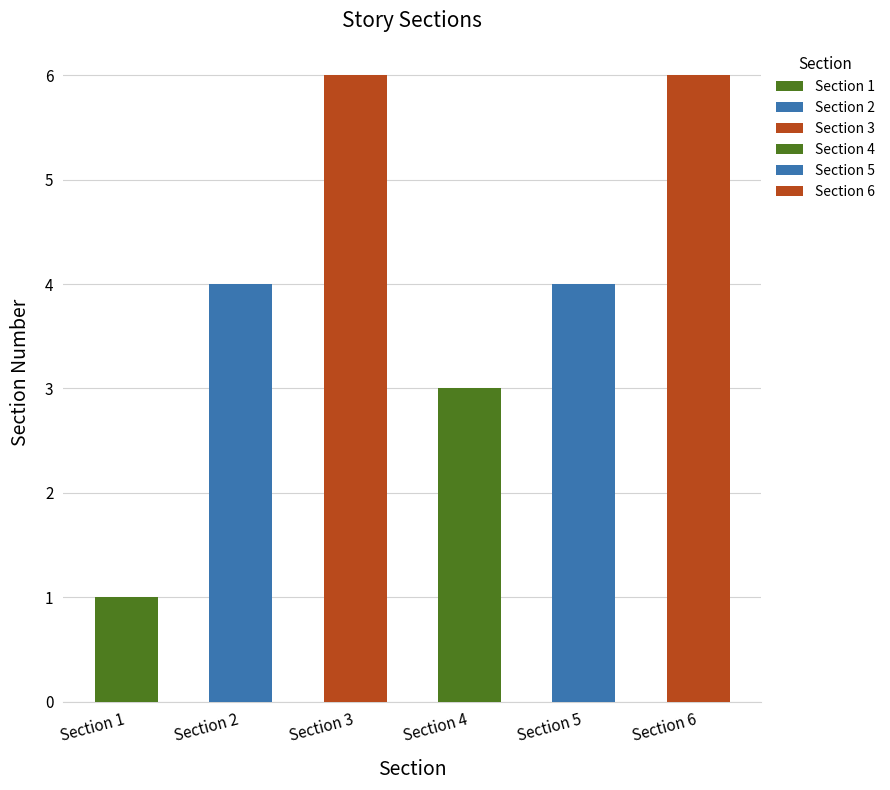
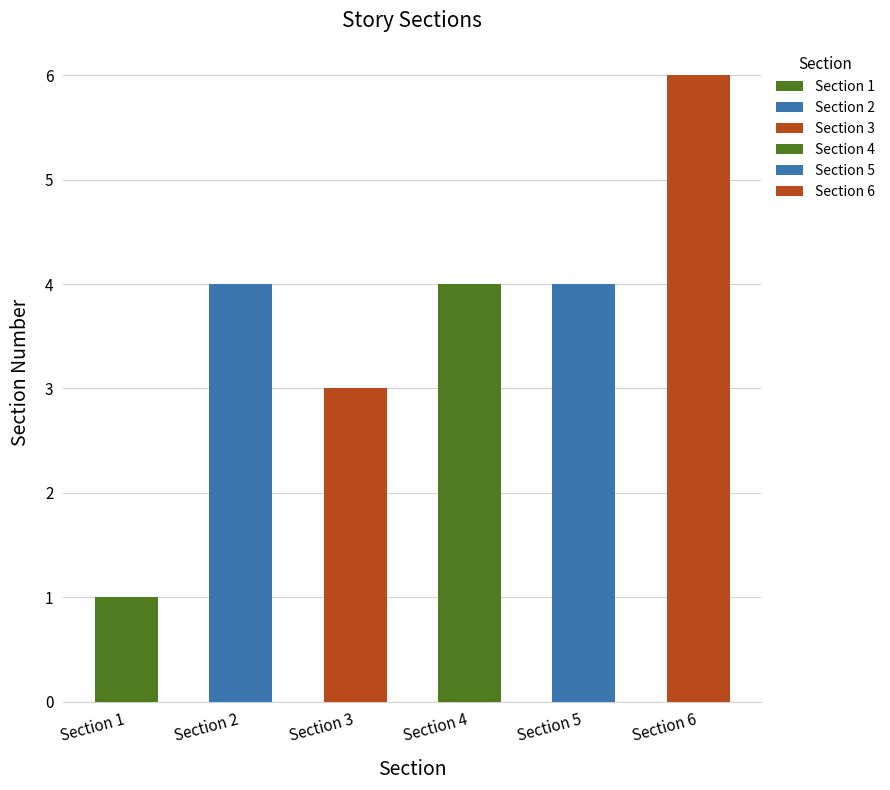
  {
    "Section 1": 1,
    "Section 2": 4,
-   "Section 3": 6,
-   "Section 4": 3,
+   "Section 3": 3,
+   "Section 4": 4,
    "Section 5": 4,
    "Section 6": 6
  }
